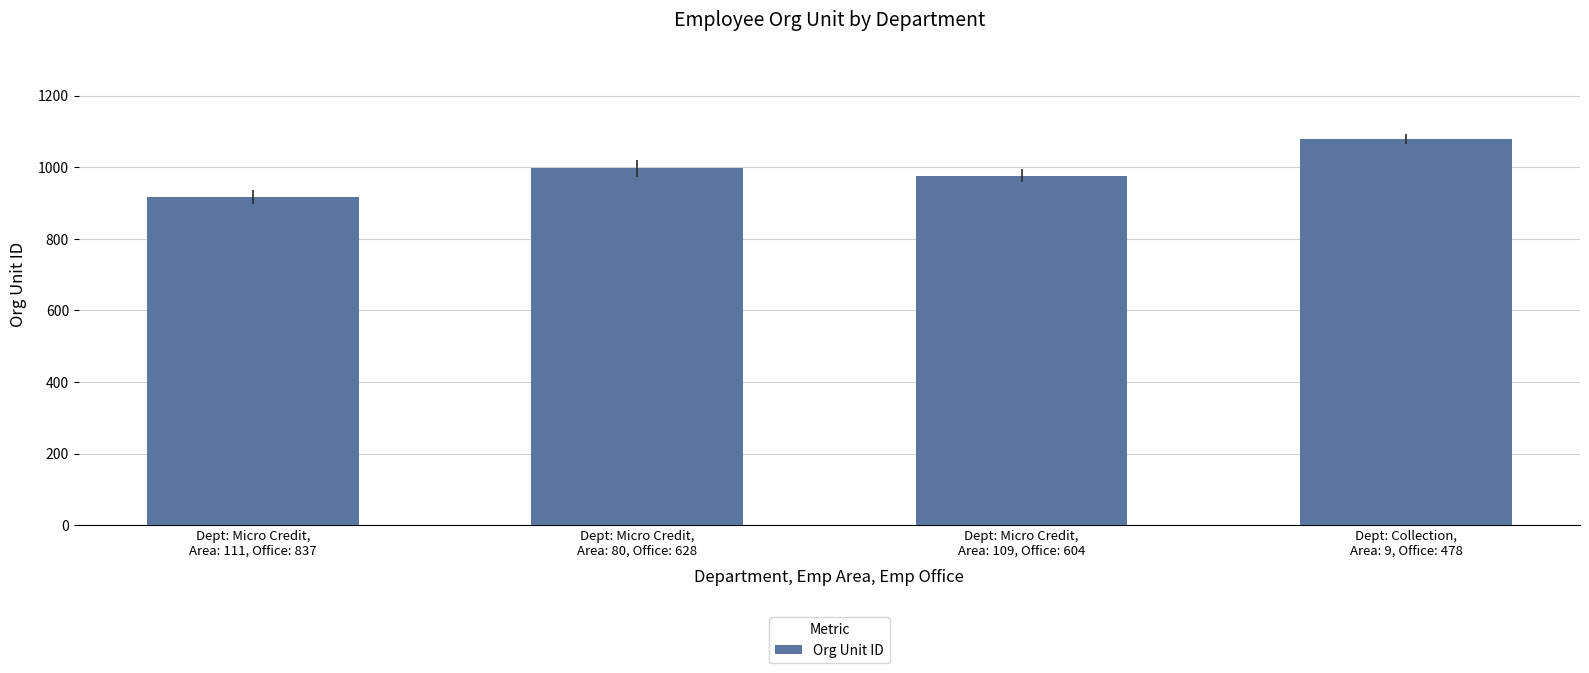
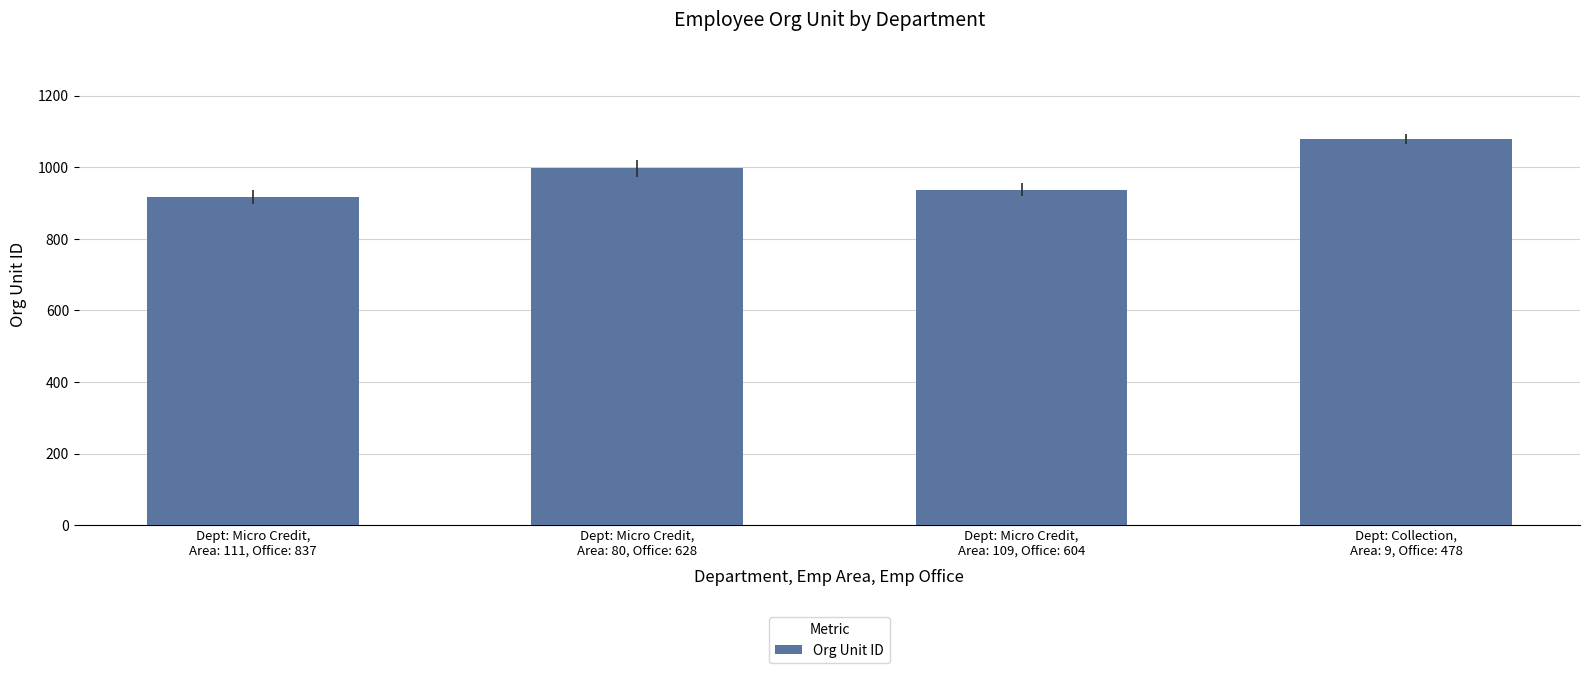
  {
    "Dept: Micro Credit, Area: 111, Office: 837": 920,
    "Dept: Micro Credit, Area: 80, Office: 628": 1000,
-   "Dept: Micro Credit, Area: 109, Office: 604": 980,
+   "Dept: Micro Credit, Area: 109, Office: 604": 940,
    "Dept: Collection, Area: 9, Office: 478": 1080
  }
